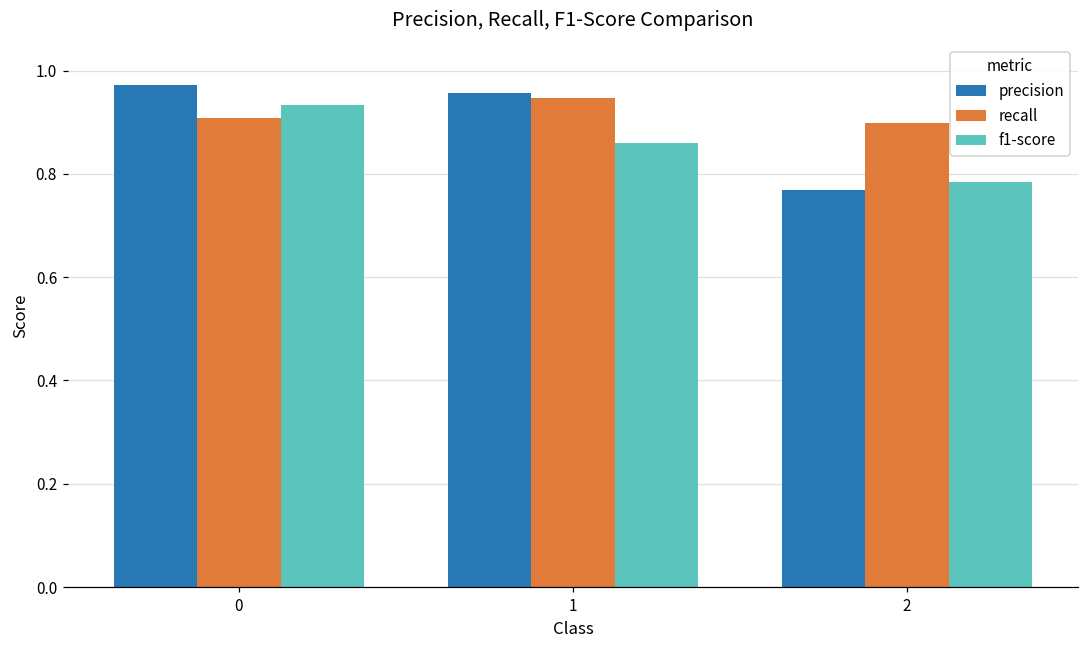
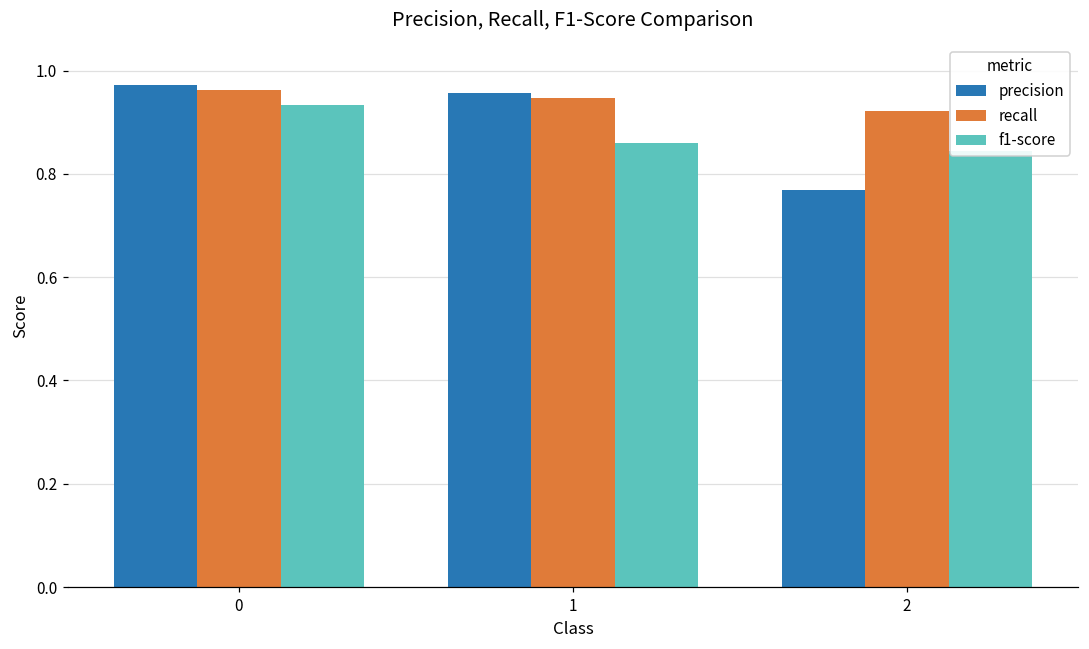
  {
    "precision": {
      "0": 0.97,
      "1": 0.96,
      "2": 0.77
    },
    "recall": {
-     "0": 0.91,
+     "0": 0.96,
      "1": 0.95,
-     "2": 0.90
+     "2": 0.92
    },
    "f1-score": {
      "0": 0.93,
      "1": 0.86,
-     "2": 0.79
+     "2": 0.84
    }
  }
